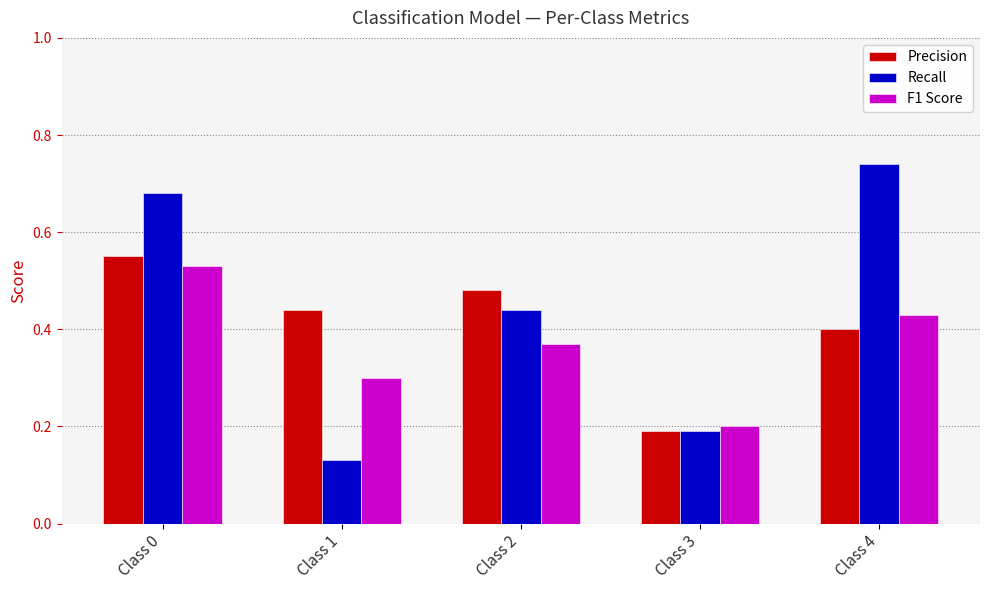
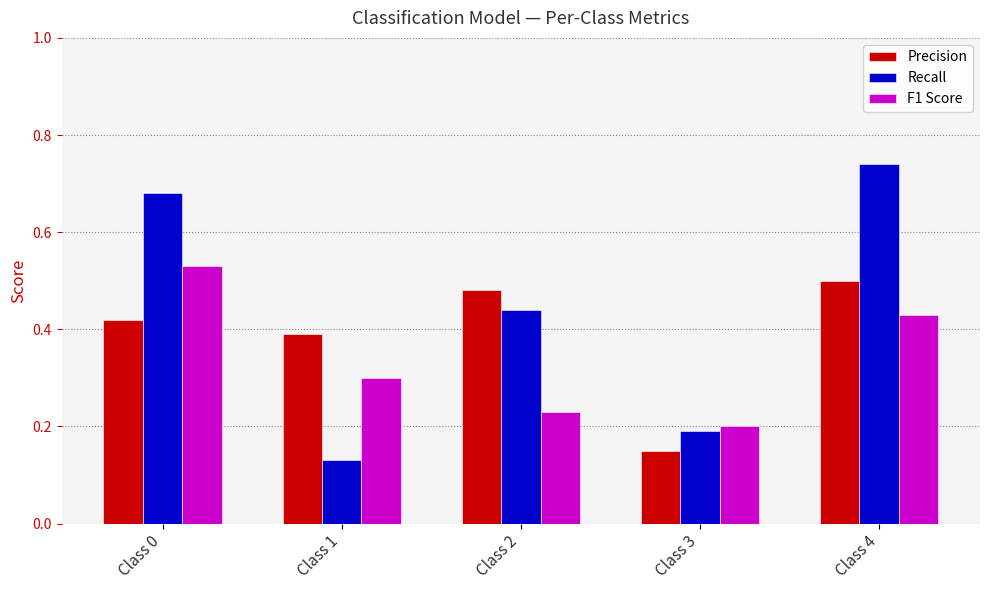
  {
    "Precision": {
-     "Class 0": 0.55,
-     "Class 1": 0.44,
+     "Class 0": 0.42,
+     "Class 1": 0.39,
      "Class 2": 0.48,
-     "Class 3": 0.19,
-     "Class 4": 0.4
+     "Class 3": 0.15,
+     "Class 4": 0.5
    },
    "Recall": {
      "Class 0": 0.68,
      "Class 1": 0.13,
      "Class 2": 0.44,
      "Class 3": 0.19,
      "Class 4": 0.74
    },
    "F1 Score": {
      "Class 0": 0.53,
      "Class 1": 0.30,
-     "Class 2": 0.37,
+     "Class 2": 0.23,
      "Class 3": 0.20,
      "Class 4": 0.43
    }
  }
